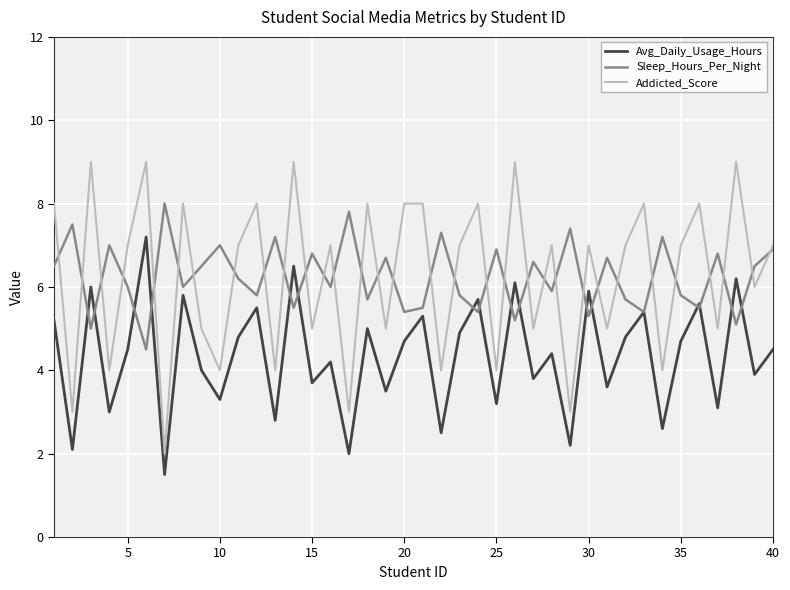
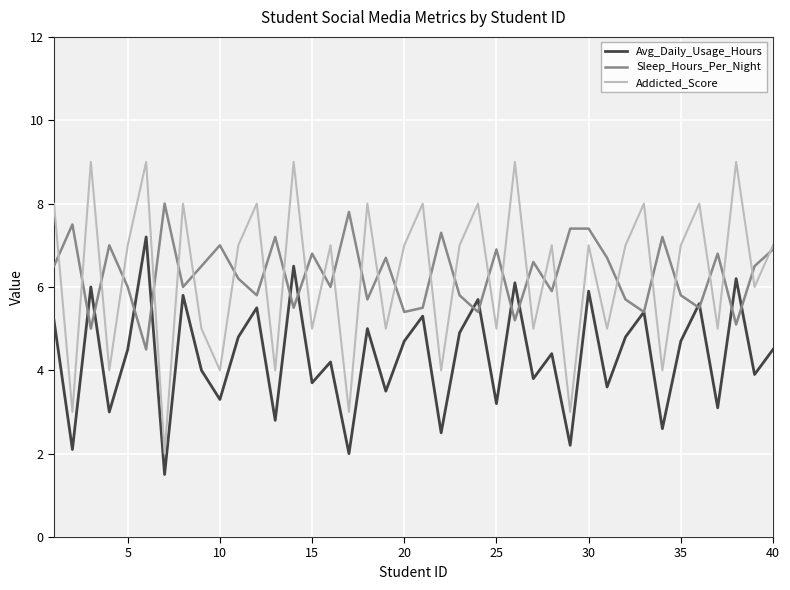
  {
    "Avg_Daily_Usage_Hours": {
      "5": 4.5,
      "10": 3.3,
      "15": 3.7,
      "20": 4.7,
      "25": 3.2,
      "30": 5.9,
      "35": 4.7,
      "40": 4.5
    },
    "Sleep_Hours_Per_Night": {
      "5": 6.0,
      "10": 7.0,
      "15": 6.8,
      "20": 5.4,
      "25": 6.9,
-     "30": 5.3,
+     "30": 7.4,
      "35": 5.8,
      "40": 6.9
    },
    "Addicted_Score": {
      "5": 7,
      "10": 4,
      "15": 5,
-     "20": 8,
-     "25": 4,
+     "20": 7,
+     "25": 5,
      "30": 7,
      "35": 7,
      "40": 7
    }
  }
